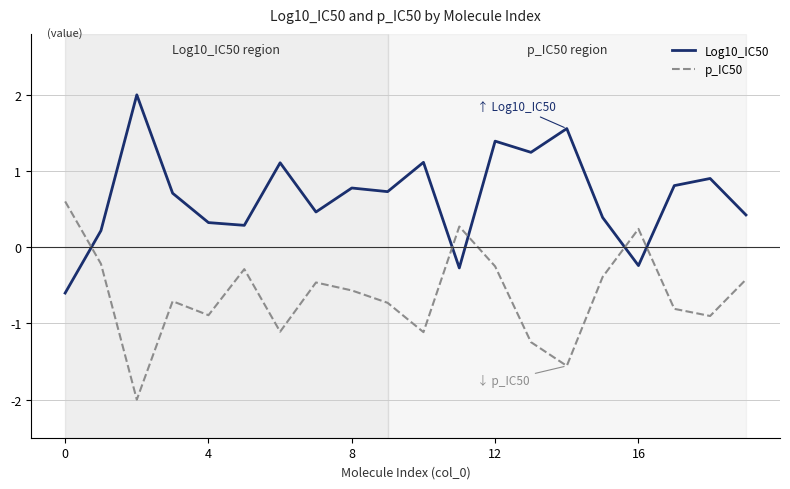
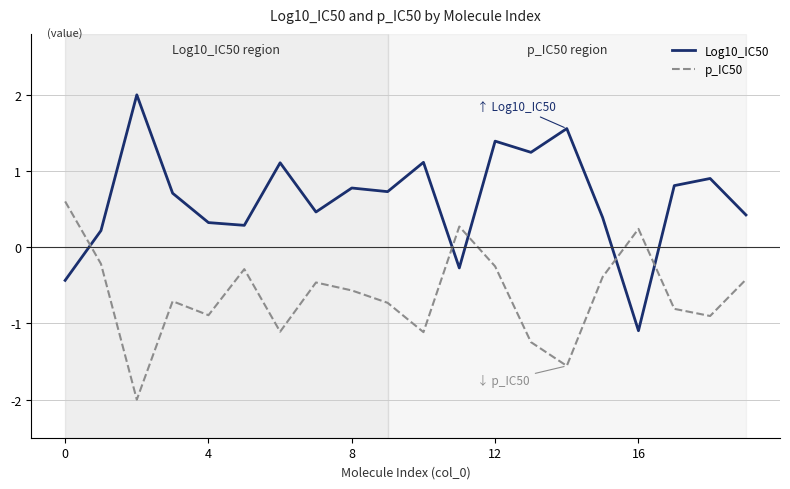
  {
    "Log10_IC50": {
-     "0": -0.6,
+     "0": -0.4,
      "4": 0.3,
      "8": 0.8,
      "12": 1.4,
-     "16": -0.2
+     "16": -1.1
    },
    "p_IC50": {
      "0": 0.6,
      "4": -0.9,
      "8": -0.6,
      "12": -0.3,
      "16": 0.2
    }
  }
